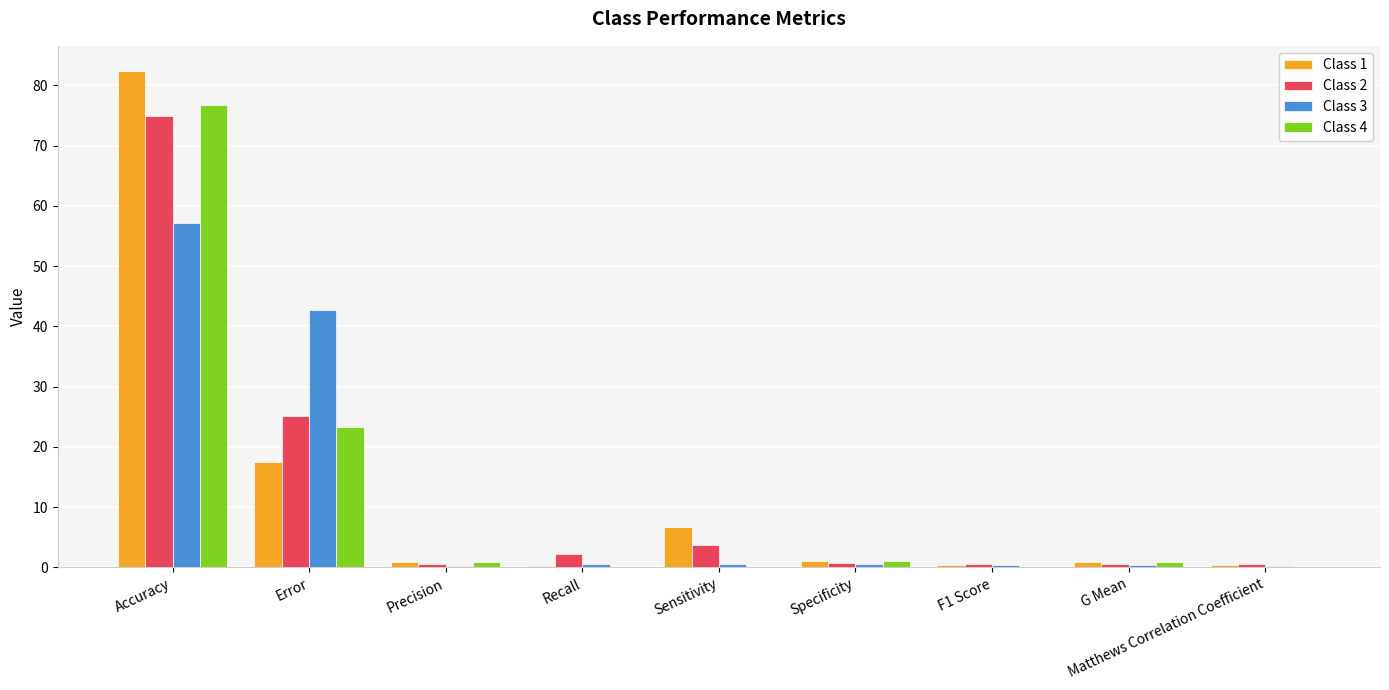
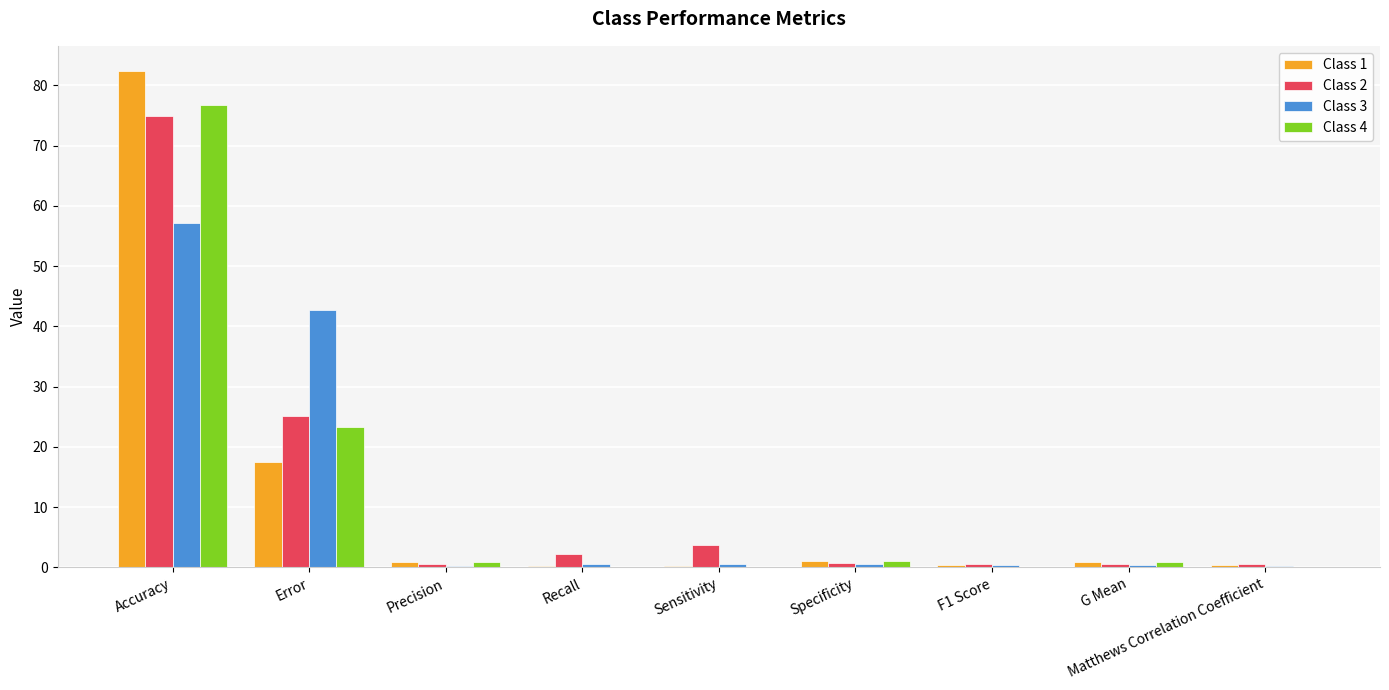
  {
    "Class 1": {
      "Accuracy": 82,
      "Error": 18,
      "Precision": 1,
-     "Sensitivity": 7,
+     "Sensitivity": 0,
      "Specificity": 1,
      "G Mean": 1,
      "Matthews Correlation Coefficient": 0
    },
    "Class 2": {
      "Accuracy": 75,
      "Error": 25,
      "Precision": 1,
      "Recall": 2,
      "Sensitivity": 4,
      "Specificity": 1,
      "F1 Score": 1,
      "G Mean": 1,
      "Matthews Correlation Coefficient": 1
    },
    "Class 3": {
      "Accuracy": 57,
      "Error": 43,
      "Recall": 1,
      "Sensitivity": 1,
      "Specificity": 1,
      "G Mean": 0
    },
    "Class 4": {
      "Accuracy": 77,
      "Error": 23,
      "Precision": 1,
      "Specificity": 1,
      "G Mean": 1
    }
  }
